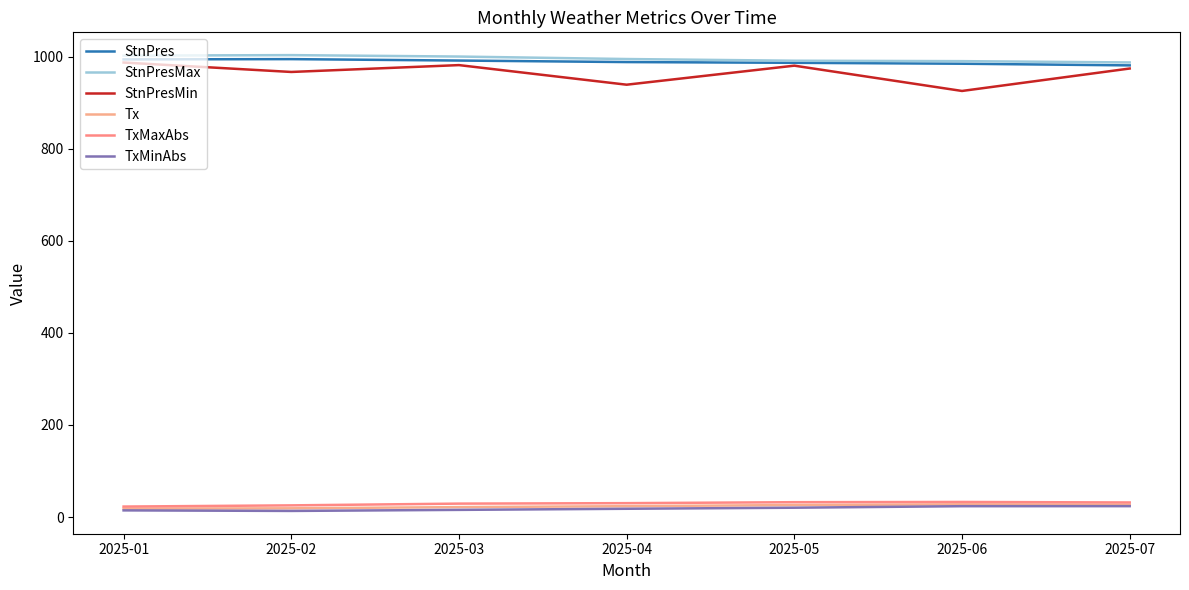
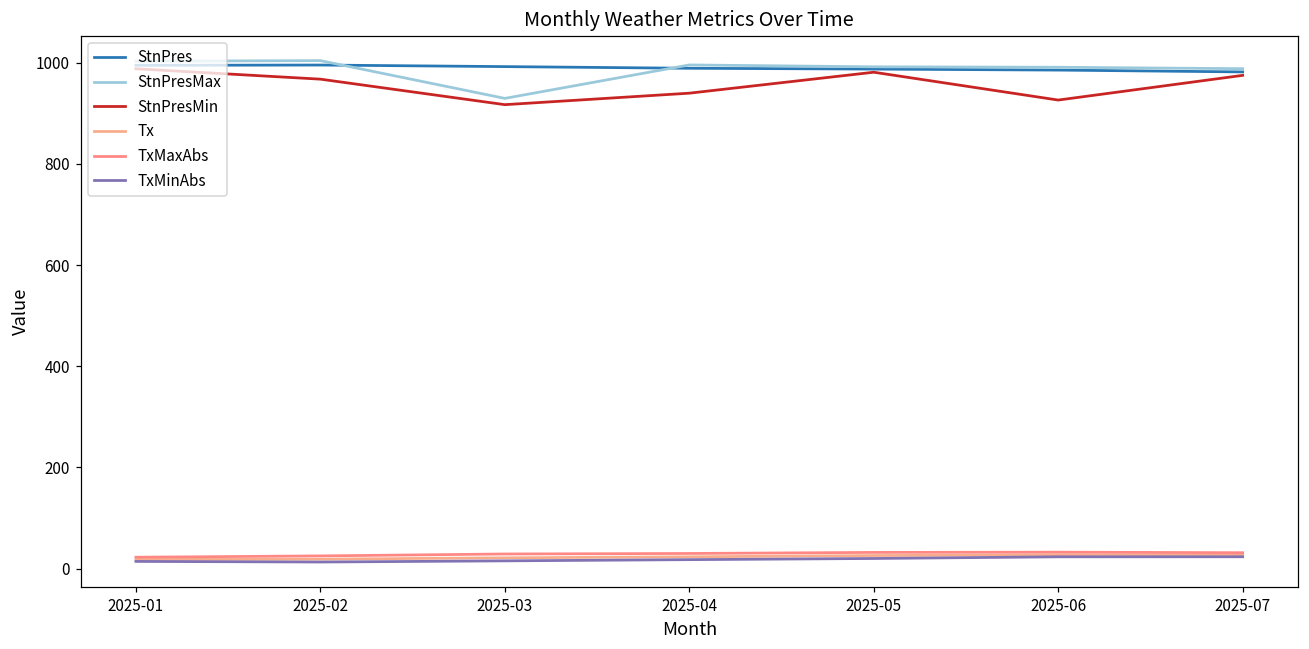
  {
    "StnPres": {
      "2025-02": 1000,
      "2025-03": 990,
      "2025-04": 990,
      "2025-07": 980
    },
    "StnPresMax": {
      "2025-02": 1000,
-     "2025-03": 1000,
+     "2025-03": 930,
      "2025-04": 1000,
      "2025-07": 990
    },
    "StnPresMin": {
      "2025-02": 970,
-     "2025-03": 980,
+     "2025-03": 920,
      "2025-04": 940,
      "2025-05": 980,
      "2025-06": 930,
      "2025-07": 970
    },
    "TxMinAbs": {
      "2025-02": 10,
      "2025-03": 20,
      "2025-04": 20,
      "2025-05": 20
    }
  }
